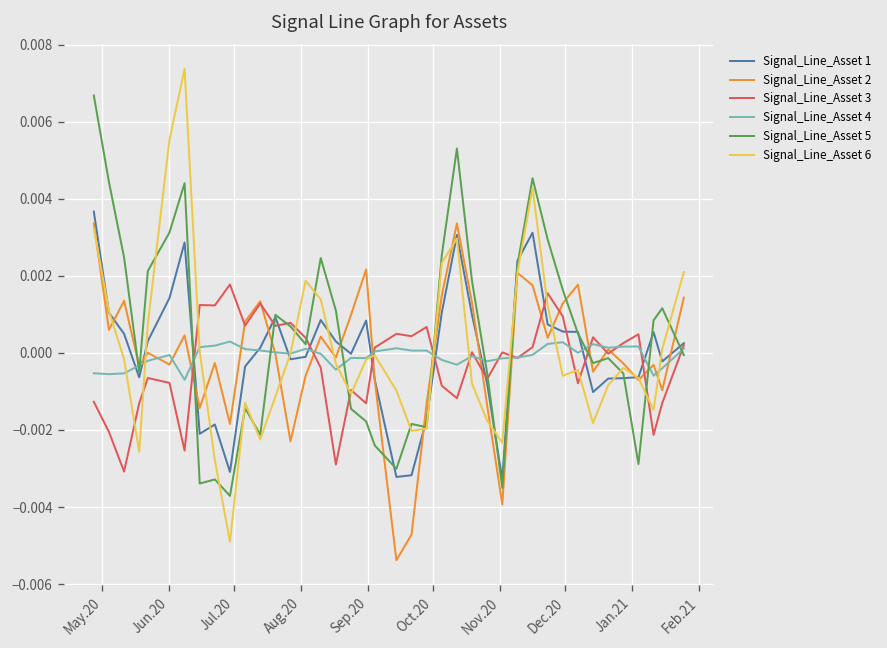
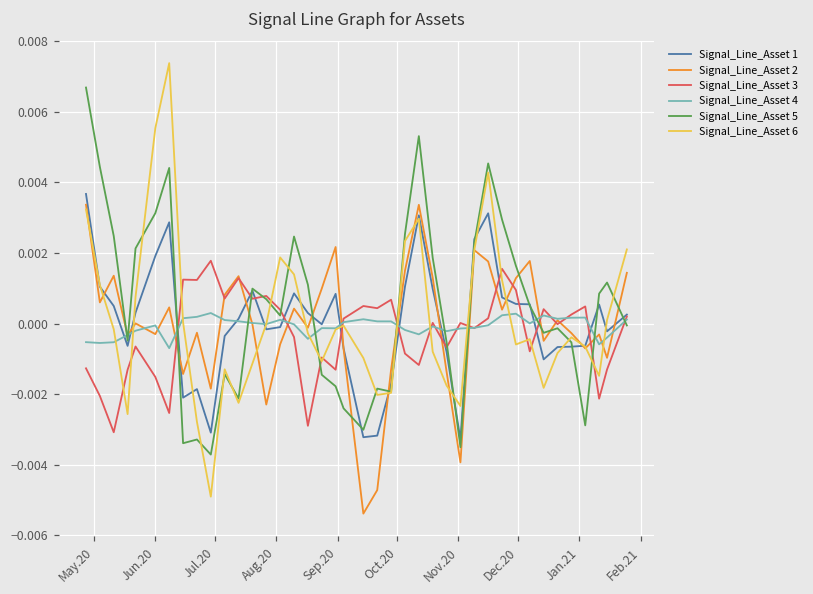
  {
    "Signal_Line_Asset 1": {
-     "Jun.20": 0.0014
+     "Jun.20": 0.0019
    },
    "Signal_Line_Asset 2": {
      "Jun.20": -0.0003
    },
    "Signal_Line_Asset 3": {
-     "Jun.20": -0.0008
+     "Jun.20": -0.0015
    },
    "Signal_Line_Asset 4": {
      "Jun.20": -0.0001
    },
    "Signal_Line_Asset 5": {
      "Jun.20": 0.0031
    },
    "Signal_Line_Asset 6": {
      "Jun.20": 0.0055
    }
  }
